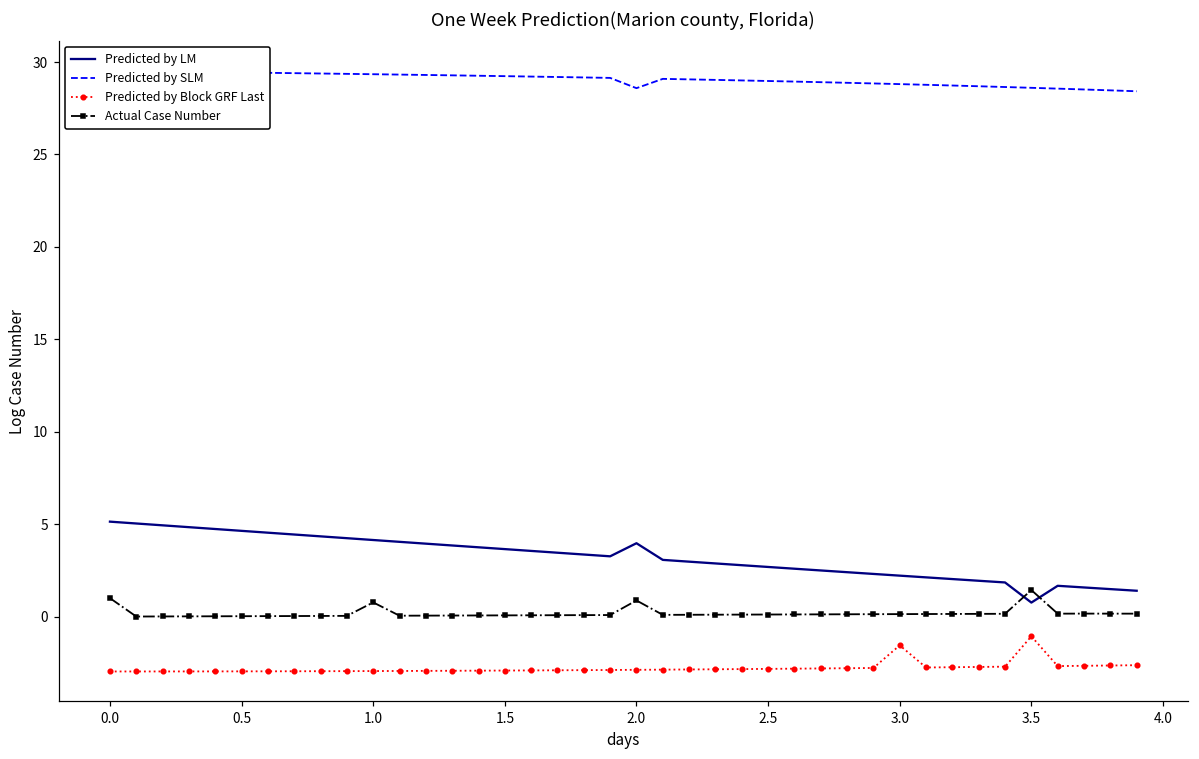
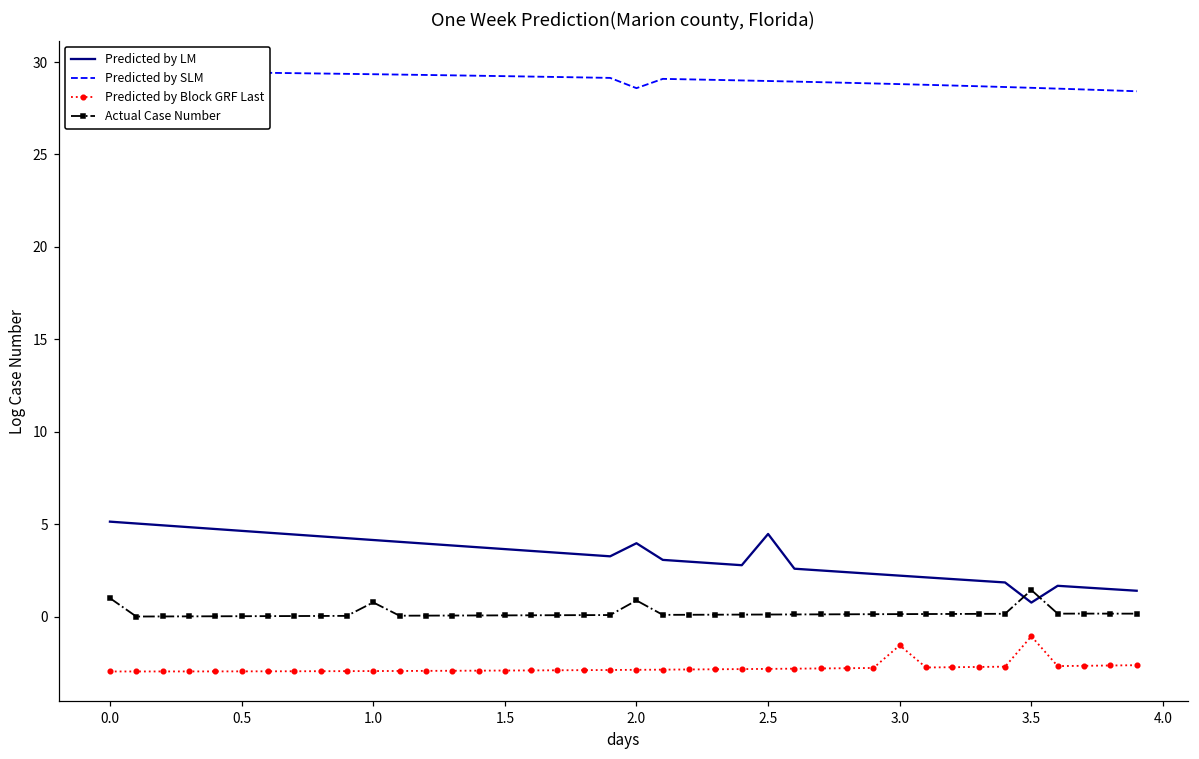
  {
    "Predicted by LM": {
      "0.0": 5.1,
      "0.5": 4.6,
      "1.0": 4.1,
      "1.5": 3.7,
      "2.0": 4.0,
-     "2.5": 2.7,
+     "2.5": 4.5,
      "3.0": 2.2,
      "3.5": 0.8
    },
    "Predicted by SLM": {
      "1.0": 29.3,
      "1.5": 29.2,
      "2.0": 28.6,
      "2.5": 29.0,
      "3.0": 28.8,
      "3.5": 28.6
    },
    "Predicted by Block GRF Last": {
      "0.0": -3.0,
      "0.5": -3.0,
      "1.0": -2.9,
      "1.5": -2.9,
      "2.0": -2.9,
      "2.5": -2.8,
      "3.0": -1.6,
      "3.5": -1.1
    },
    "Actual Case Number": {
      "0.0": 1.0,
      "0.5": 0.0,
      "1.0": 0.8,
      "1.5": 0.1,
      "2.0": 0.9,
      "2.5": 0.1,
      "3.0": 0.1,
      "3.5": 1.4
    }
  }
